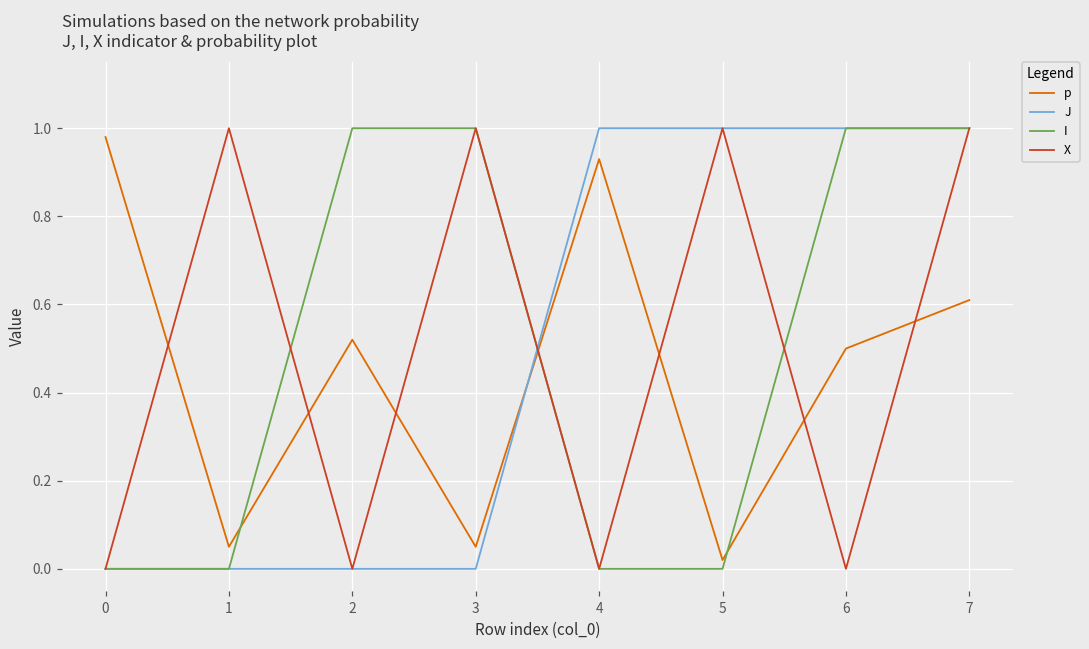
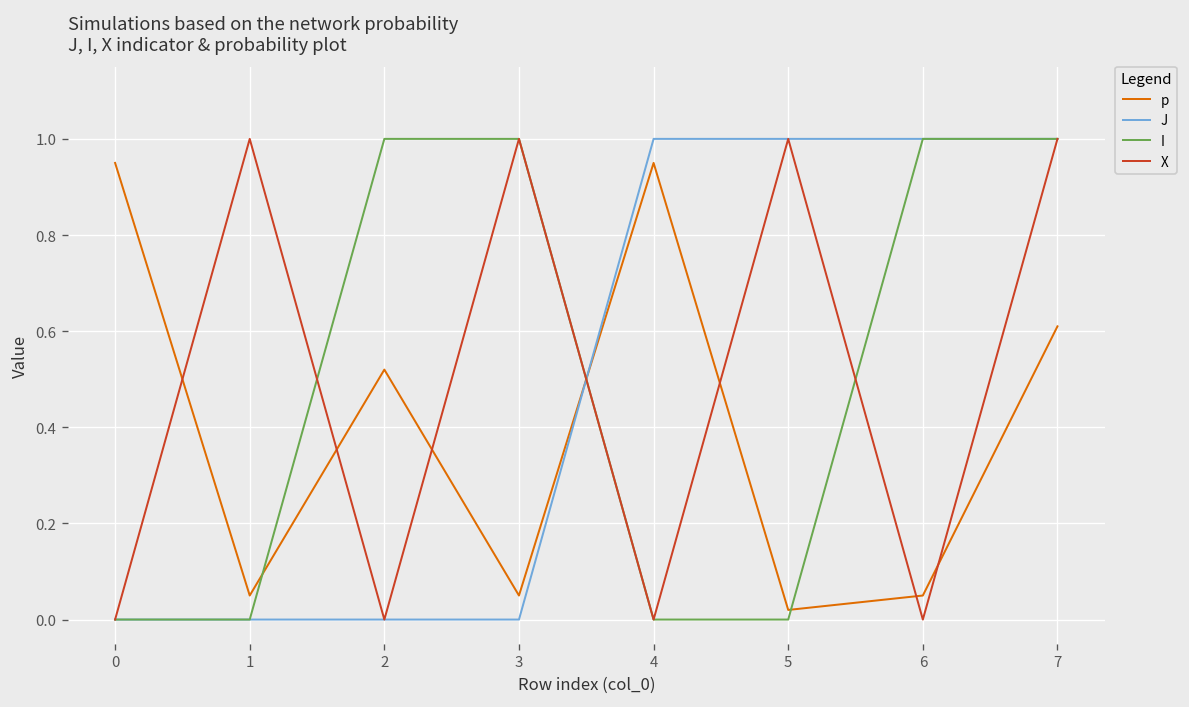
  {
    "p": {
-     "0": 0.98,
+     "0": 0.95,
      "1": 0.05,
      "2": 0.52,
      "3": 0.05,
-     "4": 0.93,
+     "4": 0.95,
      "5": 0.02,
-     "6": 0.50,
+     "6": 0.05,
      "7": 0.61
    },
    "J": {
      "3": 0.00,
      "4": 1.00
    },
    "I": {
      "2": 1.00,
      "5": 0.00
    },
    "X": {
      "1": 1.00,
      "6": 0.00
    }
  }
